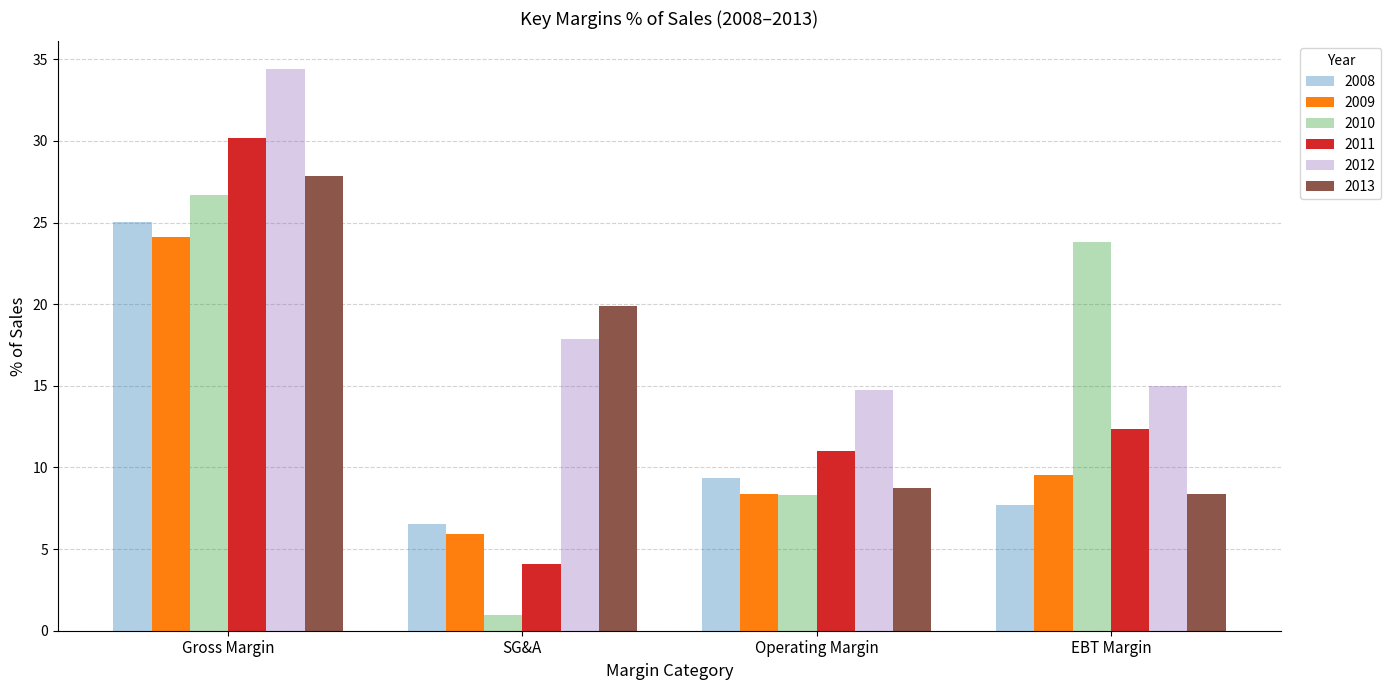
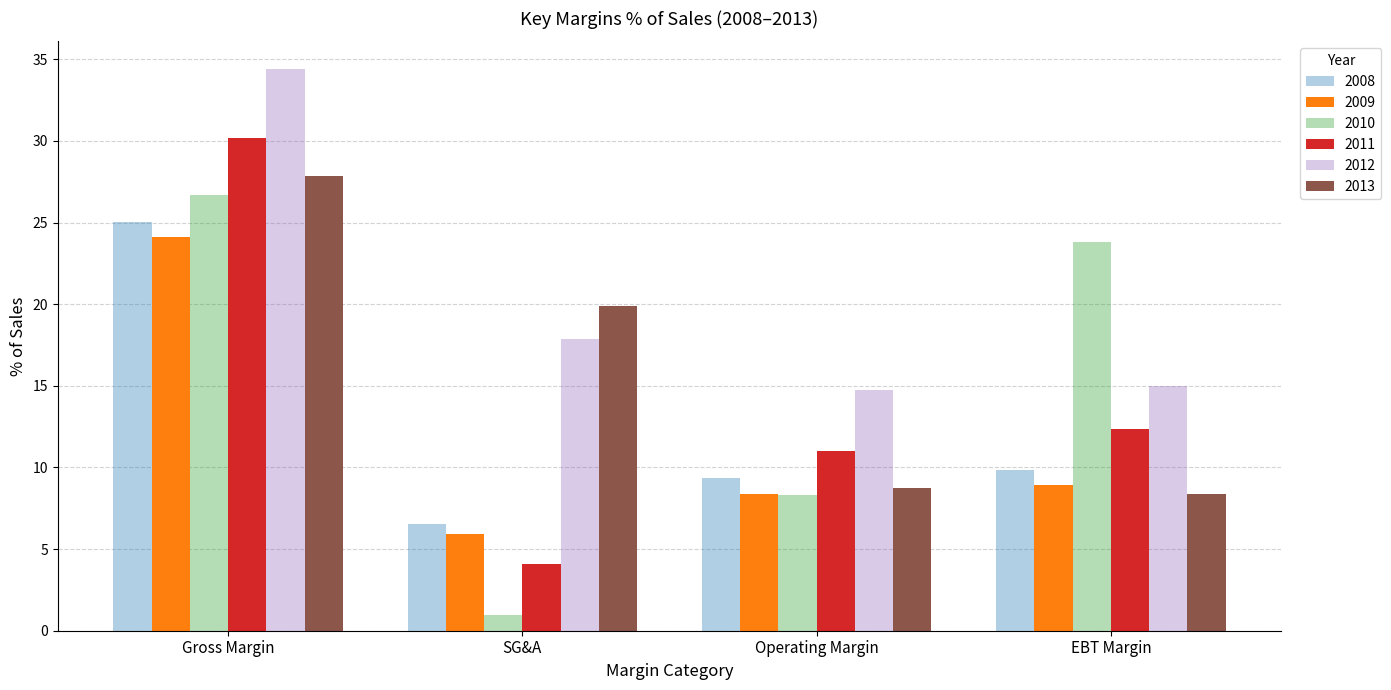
  {
    "2008": {
      "Gross Margin": 25.0,
      "SG&A": 6.5,
      "Operating Margin": 9.4,
-     "EBT Margin": 7.7
+     "EBT Margin": 9.8
    },
    "2009": {
      "Gross Margin": 24.1,
      "SG&A": 5.9,
      "Operating Margin": 8.4,
-     "EBT Margin": 9.5
+     "EBT Margin": 8.9
    },
    "2010": {
      "Gross Margin": 26.7,
      "SG&A": 0.9,
      "Operating Margin": 8.3,
      "EBT Margin": 23.8
    },
    "2011": {
      "Gross Margin": 30.2,
      "SG&A": 4.1,
      "Operating Margin": 11.0,
      "EBT Margin": 12.3
    },
    "2012": {
      "Gross Margin": 34.4,
      "SG&A": 17.8,
      "Operating Margin": 14.8,
      "EBT Margin": 15.0
    },
    "2013": {
      "Gross Margin": 27.9,
      "SG&A": 19.9,
      "Operating Margin": 8.8,
      "EBT Margin": 8.4
    }
  }
